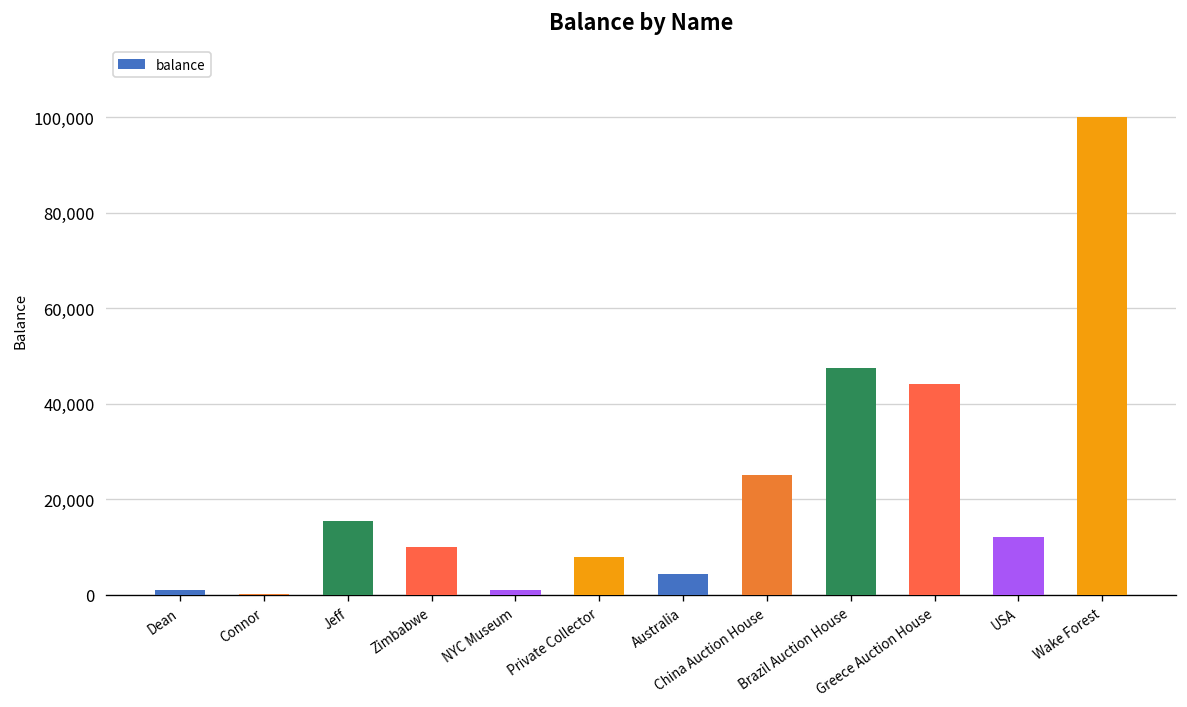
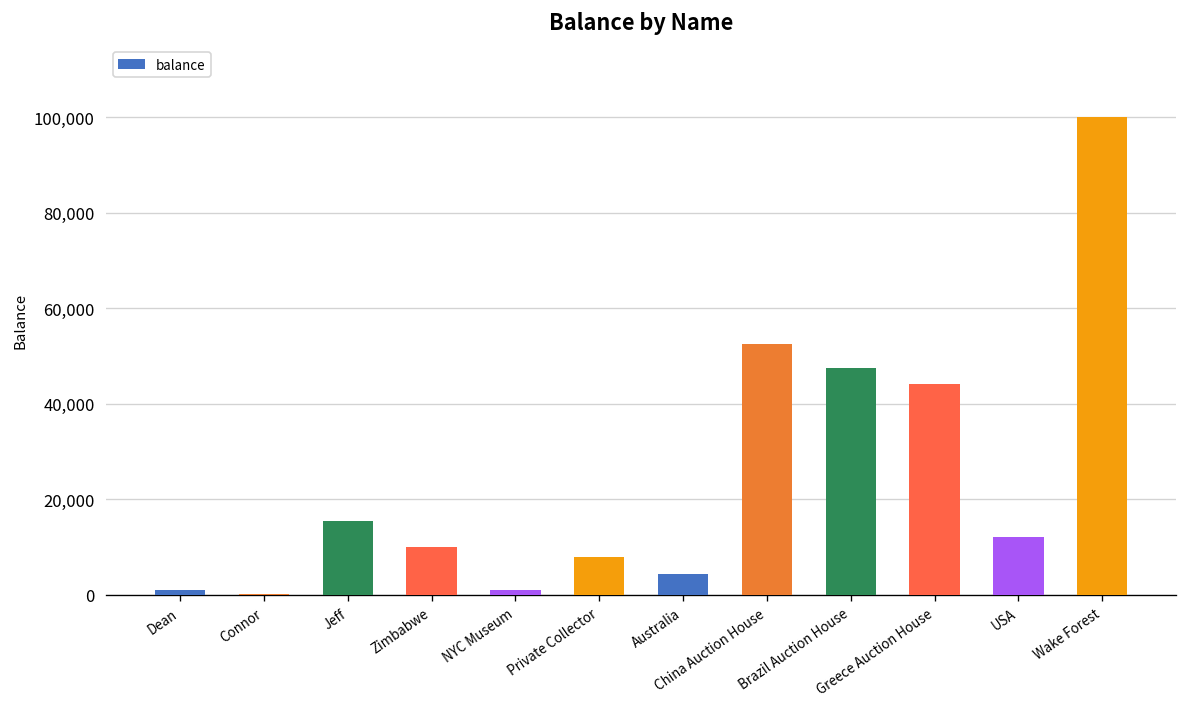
  {
    "Dean": "1,000",
    "Jeff": "15,000",
    "Zimbabwe": "10,000",
    "NYC Museum": "1,000",
    "Private Collector": "8,000",
    "Australia": "4,000",
-   "China Auction House": "25,000",
+   "China Auction House": "52,000",
    "Brazil Auction House": "47,000",
    "Greece Auction House": "44,000",
    "USA": "12,000",
    "Wake Forest": "100,000"
  }
